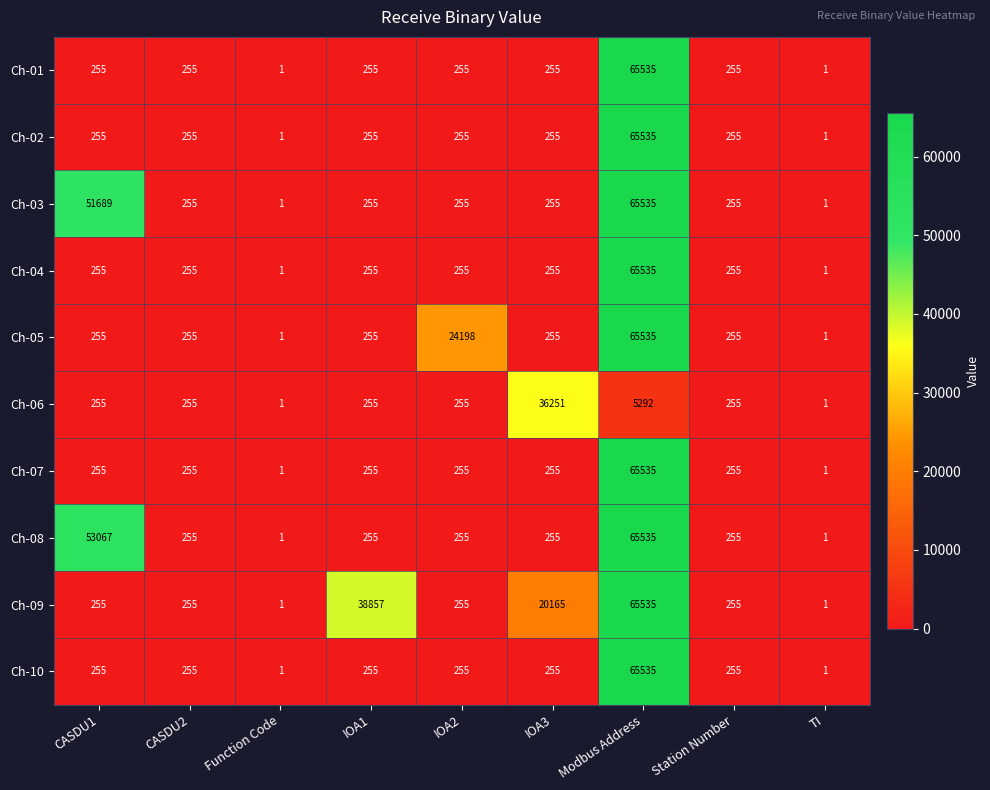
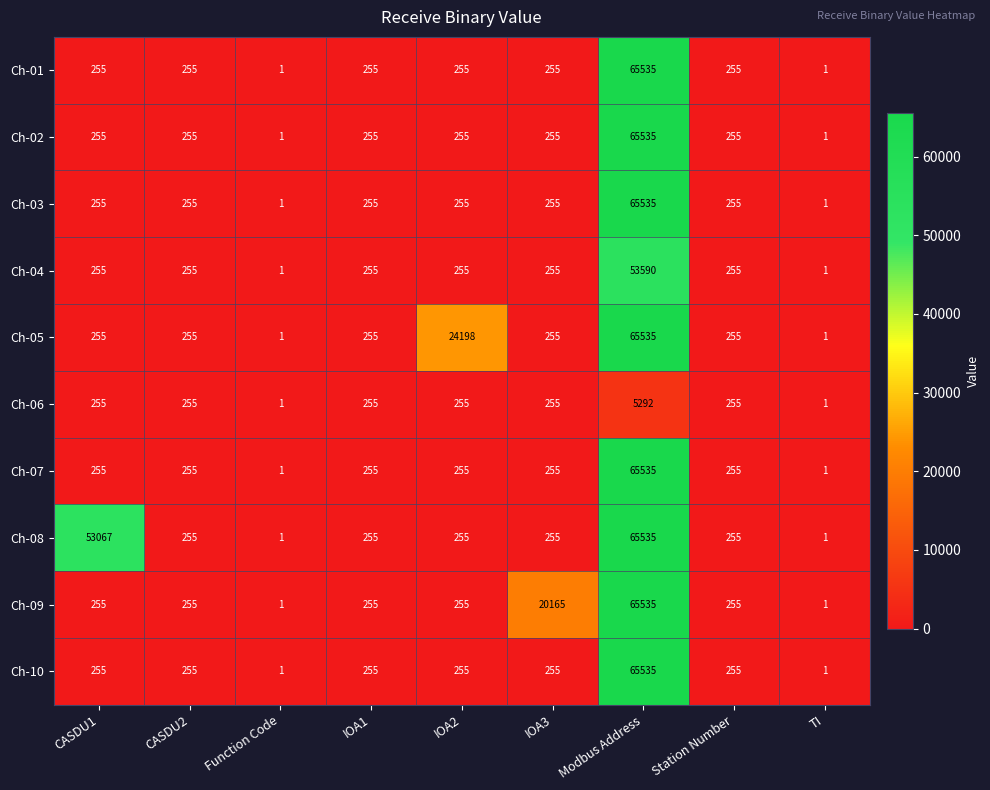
  {
    "Ch-01": {
      "CASDU1": 255,
      "CASDU2": 255,
      "Function Code": 1,
      "IOA1": 255,
      "IOA2": 255,
      "IOA3": 255,
      "Modbus Address": 65535,
      "Station Number": 255,
      "TI": 1
    },
    "Ch-02": {
      "CASDU1": 255,
      "CASDU2": 255,
      "Function Code": 1,
      "IOA1": 255,
      "IOA2": 255,
      "IOA3": 255,
      "Modbus Address": 65535,
      "Station Number": 255,
      "TI": 1
    },
    "Ch-03": {
-     "CASDU1": 51689,
+     "CASDU1": 255,
      "CASDU2": 255,
      "Function Code": 1,
      "IOA1": 255,
      "IOA2": 255,
      "IOA3": 255,
      "Modbus Address": 65535,
      "Station Number": 255,
      "TI": 1
    },
    "Ch-04": {
      "CASDU1": 255,
      "CASDU2": 255,
      "Function Code": 1,
      "IOA1": 255,
      "IOA2": 255,
      "IOA3": 255,
-     "Modbus Address": 65535,
+     "Modbus Address": 53590,
      "Station Number": 255,
      "TI": 1
    },
    "Ch-05": {
      "CASDU1": 255,
      "CASDU2": 255,
      "Function Code": 1,
      "IOA1": 255,
      "IOA2": 24198,
      "IOA3": 255,
      "Modbus Address": 65535,
      "Station Number": 255,
      "TI": 1
    },
    "Ch-06": {
      "CASDU1": 255,
      "CASDU2": 255,
      "Function Code": 1,
      "IOA1": 255,
      "IOA2": 255,
-     "IOA3": 36251,
+     "IOA3": 255,
      "Modbus Address": 5292,
      "Station Number": 255,
      "TI": 1
    },
    "Ch-07": {
      "CASDU1": 255,
      "CASDU2": 255,
      "Function Code": 1,
      "IOA1": 255,
      "IOA2": 255,
      "IOA3": 255,
      "Modbus Address": 65535,
      "Station Number": 255,
      "TI": 1
    },
    "Ch-08": {
      "CASDU1": 53067,
      "CASDU2": 255,
      "Function Code": 1,
      "IOA1": 255,
      "IOA2": 255,
      "IOA3": 255,
      "Modbus Address": 65535,
      "Station Number": 255,
      "TI": 1
    },
    "Ch-09": {
      "CASDU1": 255,
      "CASDU2": 255,
      "Function Code": 1,
-     "IOA1": 38857,
+     "IOA1": 255,
      "IOA2": 255,
      "IOA3": 20165,
      "Modbus Address": 65535,
      "Station Number": 255,
      "TI": 1
    },
    "Ch-10": {
      "CASDU1": 255,
      "CASDU2": 255,
      "Function Code": 1,
      "IOA1": 255,
      "IOA2": 255,
      "IOA3": 255,
      "Modbus Address": 65535,
      "Station Number": 255,
      "TI": 1
    }
  }
